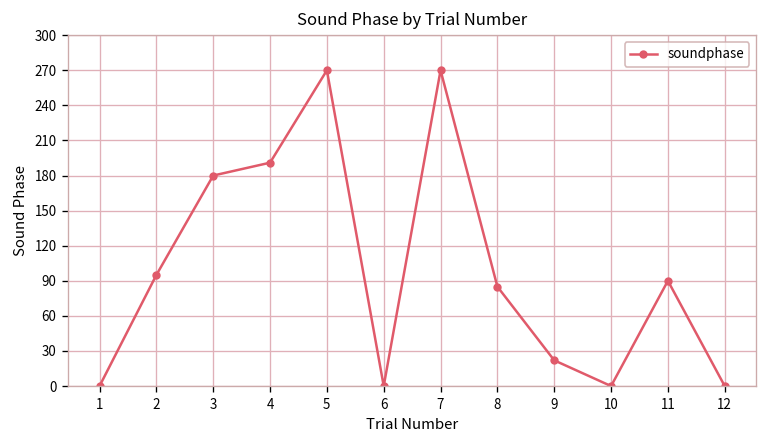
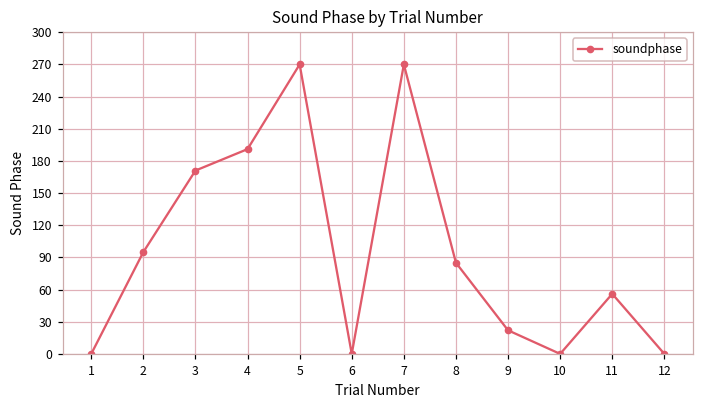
  {
    "1": 0,
    "2": 100,
-   "3": 180,
+   "3": 170,
    "4": 190,
    "5": 270,
    "6": 0,
    "7": 270,
    "8": 90,
    "9": 20,
    "10": 0,
-   "11": 90,
+   "11": 60,
    "12": 0
  }
